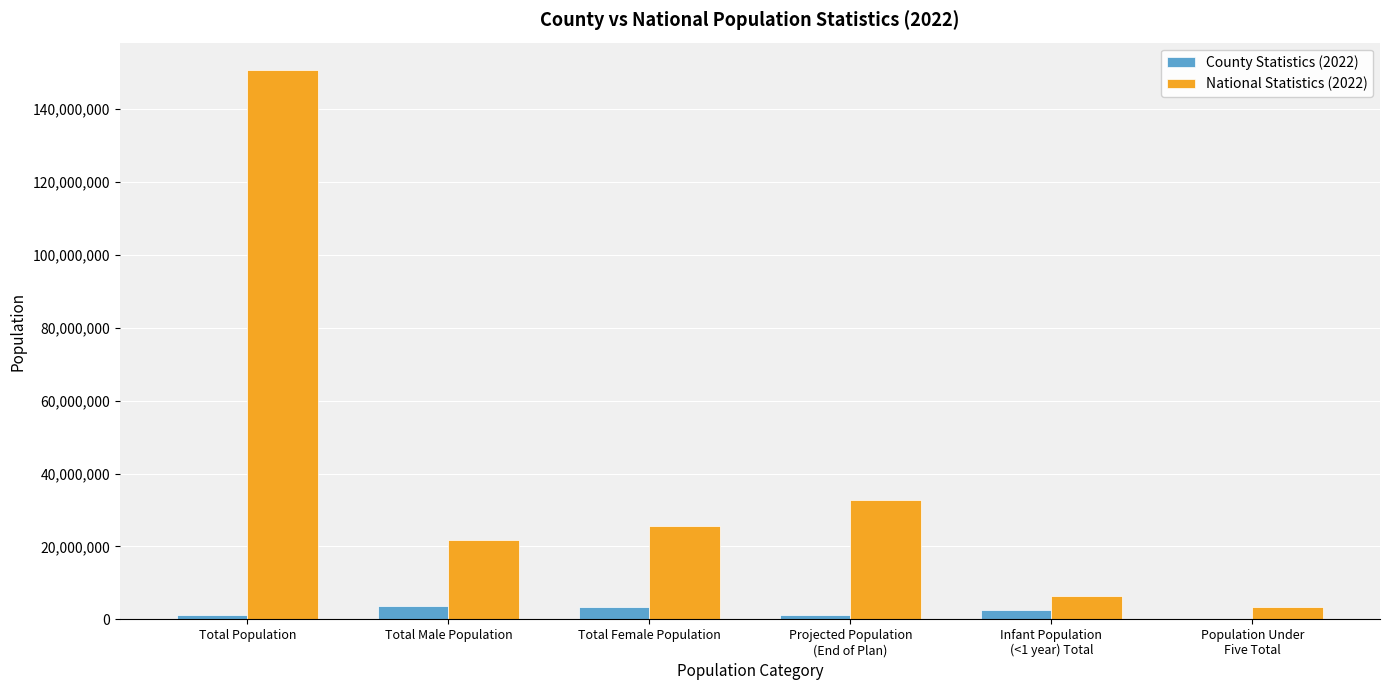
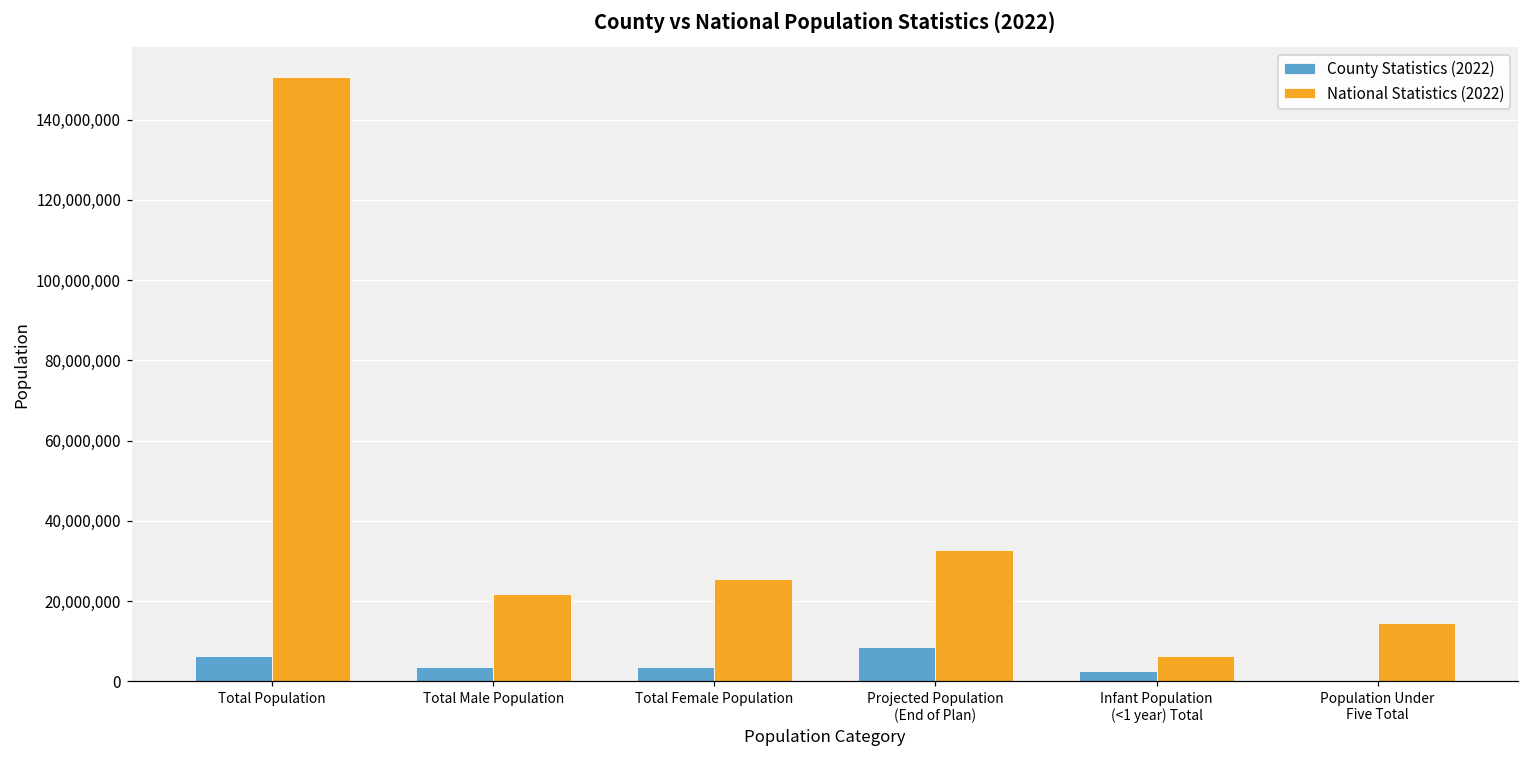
  {
    "County Statistics (2022)": {
-     "Total Population": "1,000,000",
+     "Total Population": "6,000,000",
      "Total Male Population": "4,000,000",
      "Total Female Population": "3,000,000",
-     "Projected Population (End of Plan)": "1,000,000",
+     "Projected Population (End of Plan)": "8,000,000",
      "Infant Population (<1 year) Total": "3,000,000"
    },
    "National Statistics (2022)": {
      "Total Population": "151,000,000",
      "Total Male Population": "22,000,000",
      "Total Female Population": "26,000,000",
      "Projected Population (End of Plan)": "33,000,000",
      "Infant Population (<1 year) Total": "6,000,000",
-     "Population Under Five Total": "3,000,000"
+     "Population Under Five Total": "15,000,000"
    }
  }
